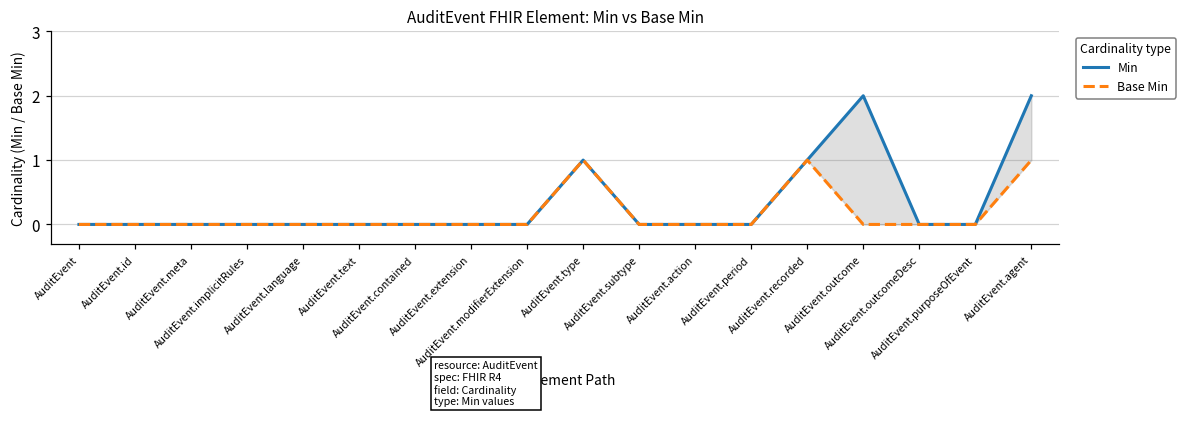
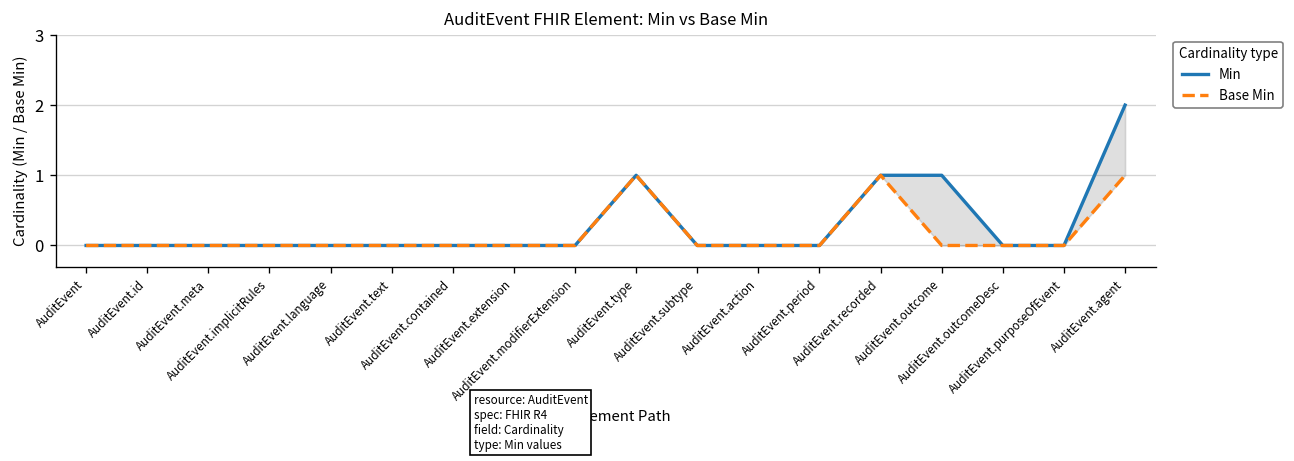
  {
    "Min": {
-     "AuditEvent.outcome": 2,
+     "AuditEvent.outcome": 1,
      "AuditEvent.agent": 2
    },
    "Base Min": {
      "AuditEvent.outcome": 0,
      "AuditEvent.agent": 1
    }
  }
